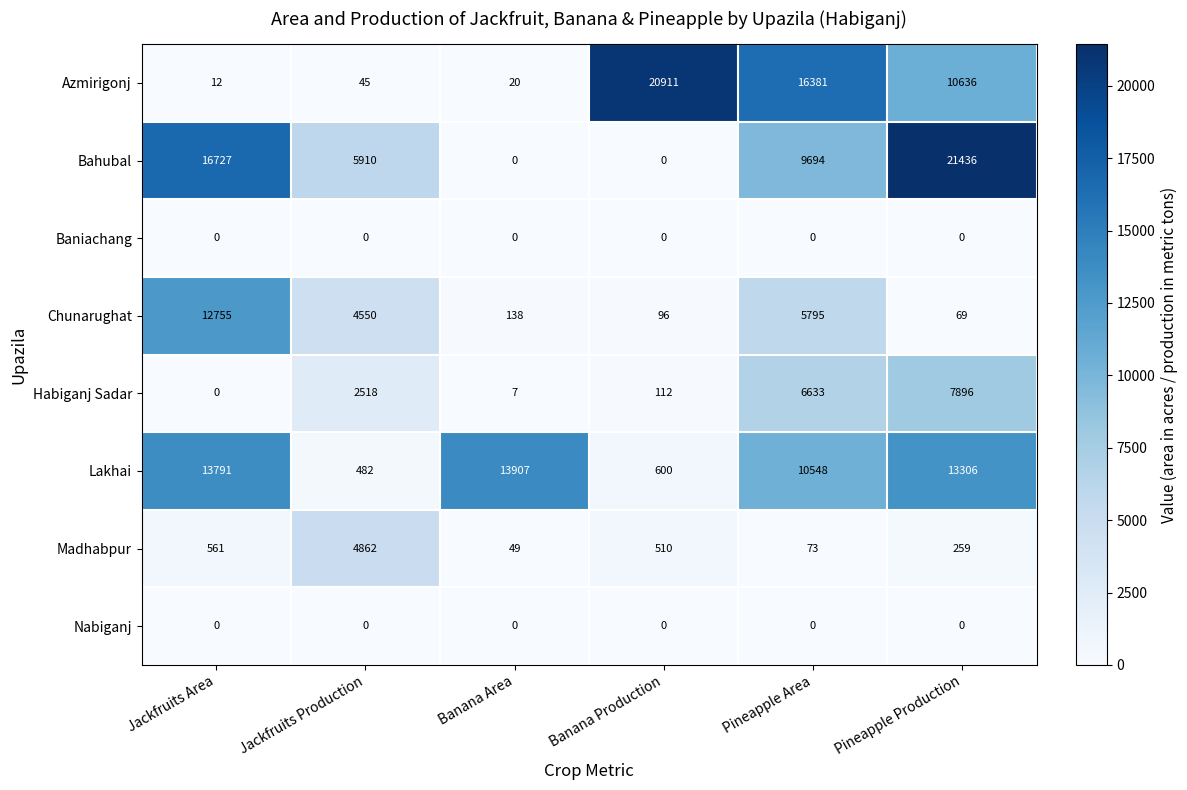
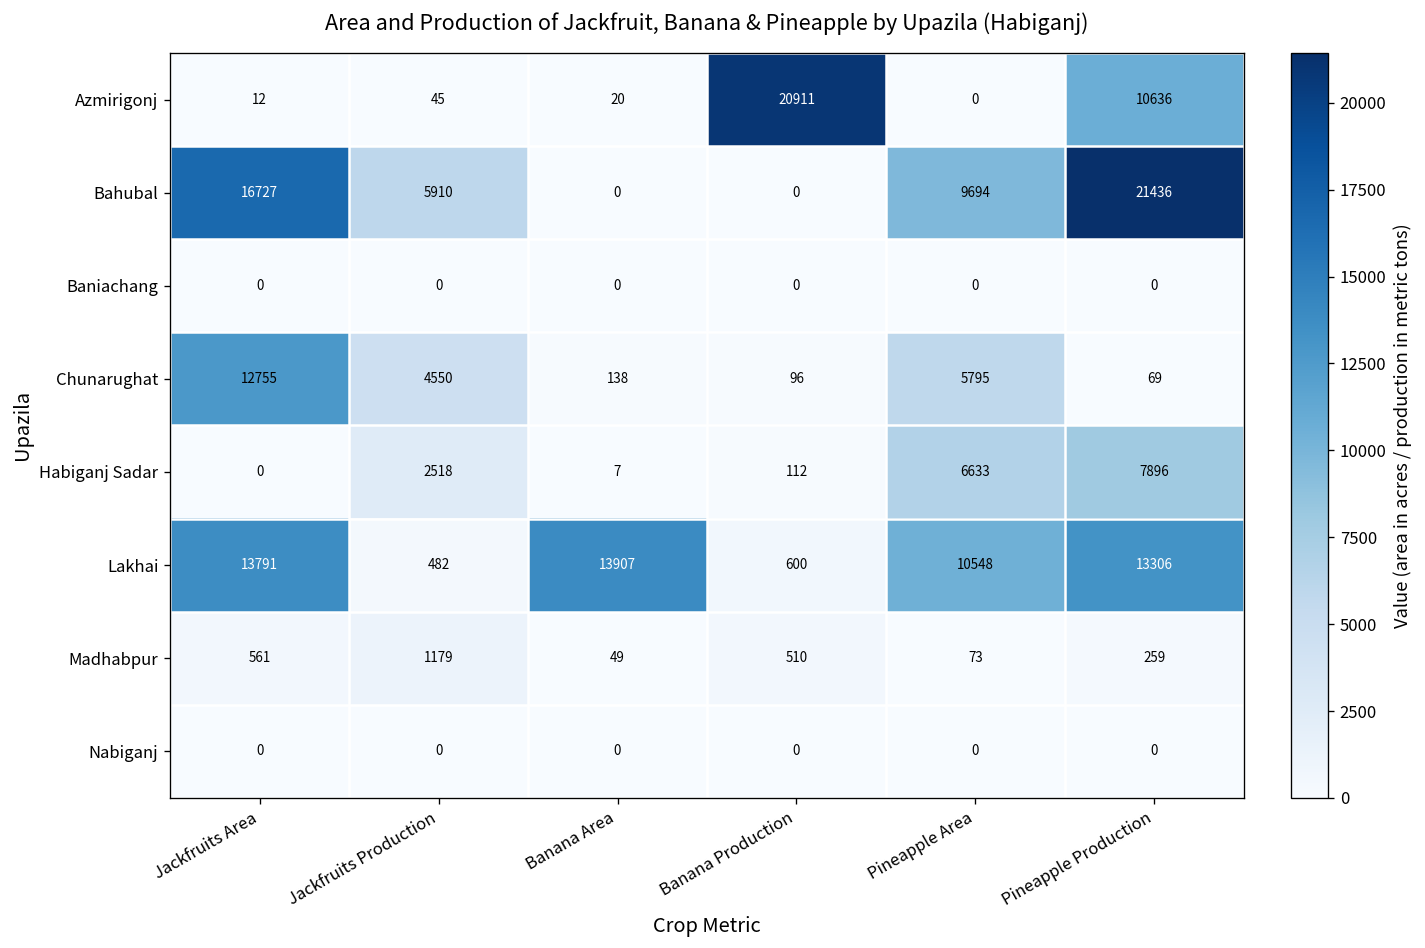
  {
    "Azmirigonj": {
      "Jackfruits Area": 12,
      "Jackfruits Production": 45,
      "Banana Area": 20,
      "Banana Production": 20911,
-     "Pineapple Area": 16381,
+     "Pineapple Area": 0,
      "Pineapple Production": 10636
    },
    "Bahubal": {
      "Jackfruits Area": 16727,
      "Jackfruits Production": 5910,
      "Banana Area": 0,
      "Banana Production": 0,
      "Pineapple Area": 9694,
      "Pineapple Production": 21436
    },
    "Baniachang": {
      "Jackfruits Area": 0,
      "Jackfruits Production": 0,
      "Banana Area": 0,
      "Banana Production": 0,
      "Pineapple Area": 0,
      "Pineapple Production": 0
    },
    "Chunarughat": {
      "Jackfruits Area": 12755,
      "Jackfruits Production": 4550,
      "Banana Area": 138,
      "Banana Production": 96,
      "Pineapple Area": 5795,
      "Pineapple Production": 69
    },
    "Habiganj Sadar": {
      "Jackfruits Area": 0,
      "Jackfruits Production": 2518,
      "Banana Area": 7,
      "Banana Production": 112,
      "Pineapple Area": 6633,
      "Pineapple Production": 7896
    },
    "Lakhai": {
      "Jackfruits Area": 13791,
      "Jackfruits Production": 482,
      "Banana Area": 13907,
      "Banana Production": 600,
      "Pineapple Area": 10548,
      "Pineapple Production": 13306
    },
    "Madhabpur": {
      "Jackfruits Area": 561,
-     "Jackfruits Production": 4862,
+     "Jackfruits Production": 1179,
      "Banana Area": 49,
      "Banana Production": 510,
      "Pineapple Area": 73,
      "Pineapple Production": 259
    },
    "Nabiganj": {
      "Jackfruits Area": 0,
      "Jackfruits Production": 0,
      "Banana Area": 0,
      "Banana Production": 0,
      "Pineapple Area": 0,
      "Pineapple Production": 0
    }
  }
